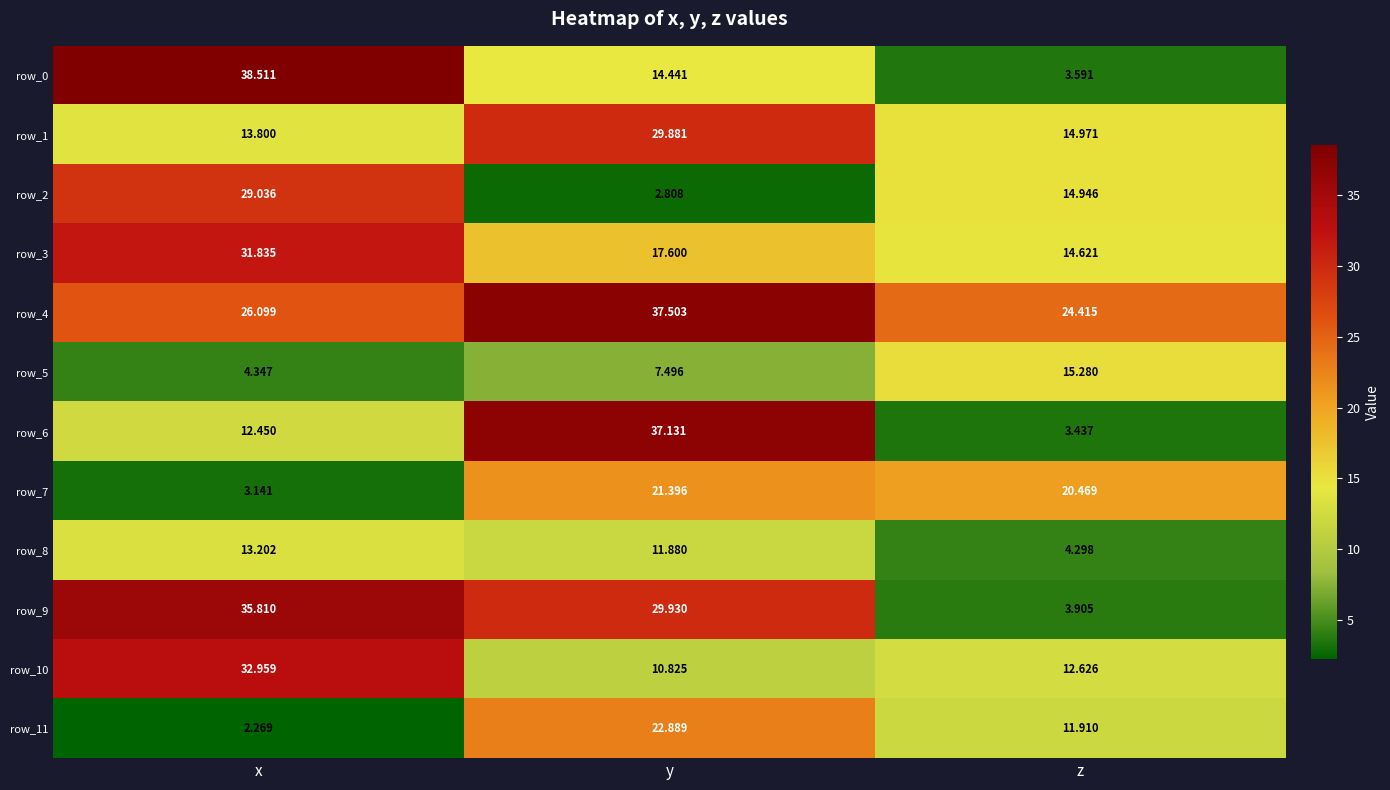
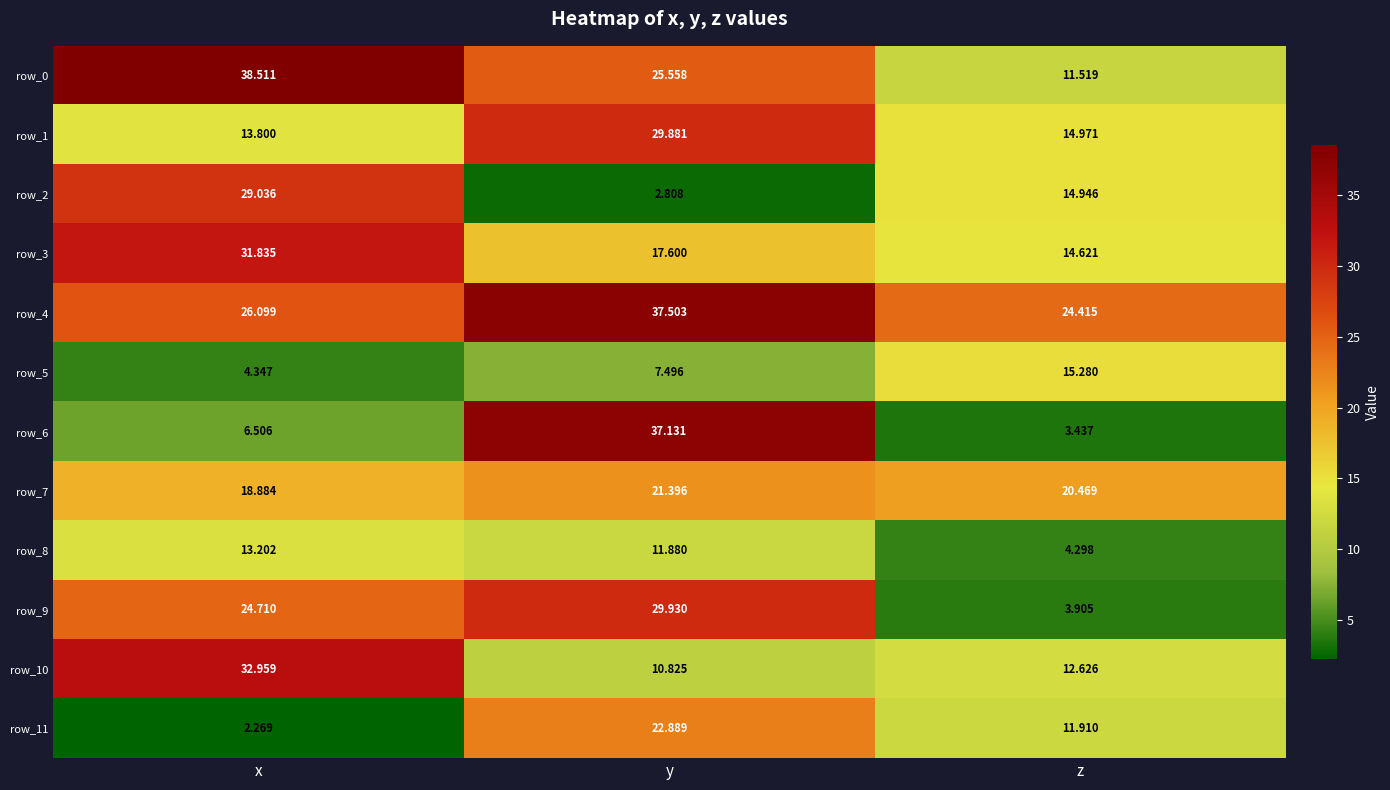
  {
    "row_0": {
      "x": 38.511,
-     "y": 14.441,
-     "z": 3.591
+     "y": 25.558,
+     "z": 11.519
    },
    "row_1": {
      "x": 13.800,
      "y": 29.881,
      "z": 14.971
    },
    "row_2": {
      "x": 29.036,
      "y": 2.808,
      "z": 14.946
    },
    "row_3": {
      "x": 31.835,
      "y": 17.600,
      "z": 14.621
    },
    "row_4": {
      "x": 26.099,
      "y": 37.503,
      "z": 24.415
    },
    "row_5": {
      "x": 4.347,
      "y": 7.496,
      "z": 15.280
    },
    "row_6": {
-     "x": 12.450,
+     "x": 6.506,
      "y": 37.131,
      "z": 3.437
    },
    "row_7": {
-     "x": 3.141,
+     "x": 18.884,
      "y": 21.396,
      "z": 20.469
    },
    "row_8": {
      "x": 13.202,
      "y": 11.880,
      "z": 4.298
    },
    "row_9": {
-     "x": 35.810,
+     "x": 24.710,
      "y": 29.930,
      "z": 3.905
    },
    "row_10": {
      "x": 32.959,
      "y": 10.825,
      "z": 12.626
    },
    "row_11": {
      "x": 2.269,
      "y": 22.889,
      "z": 11.910
    }
  }
